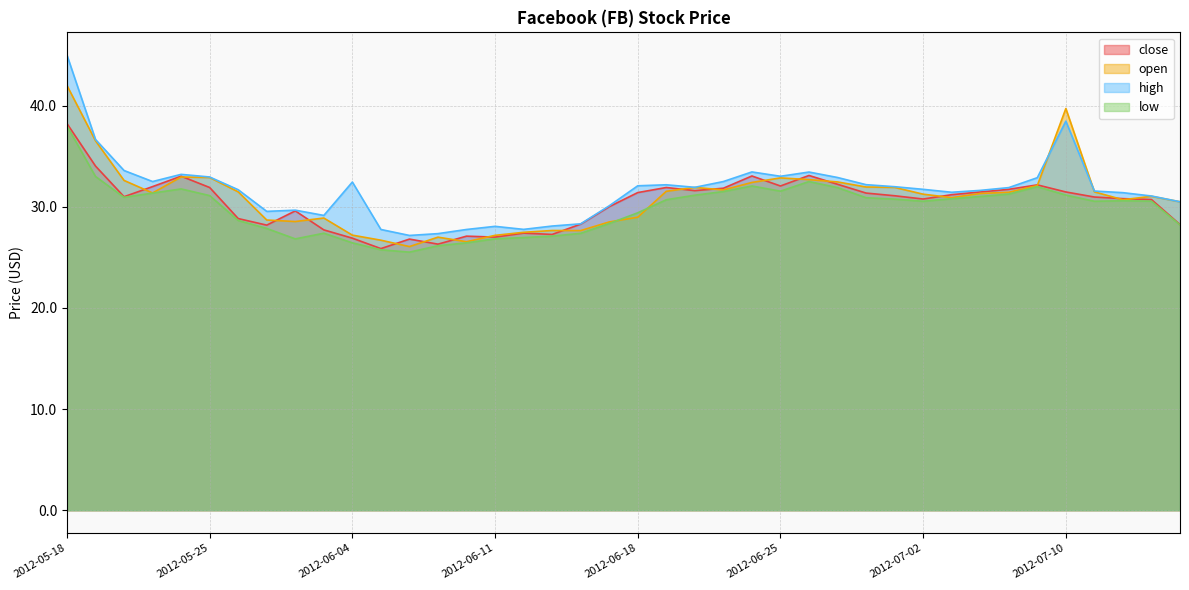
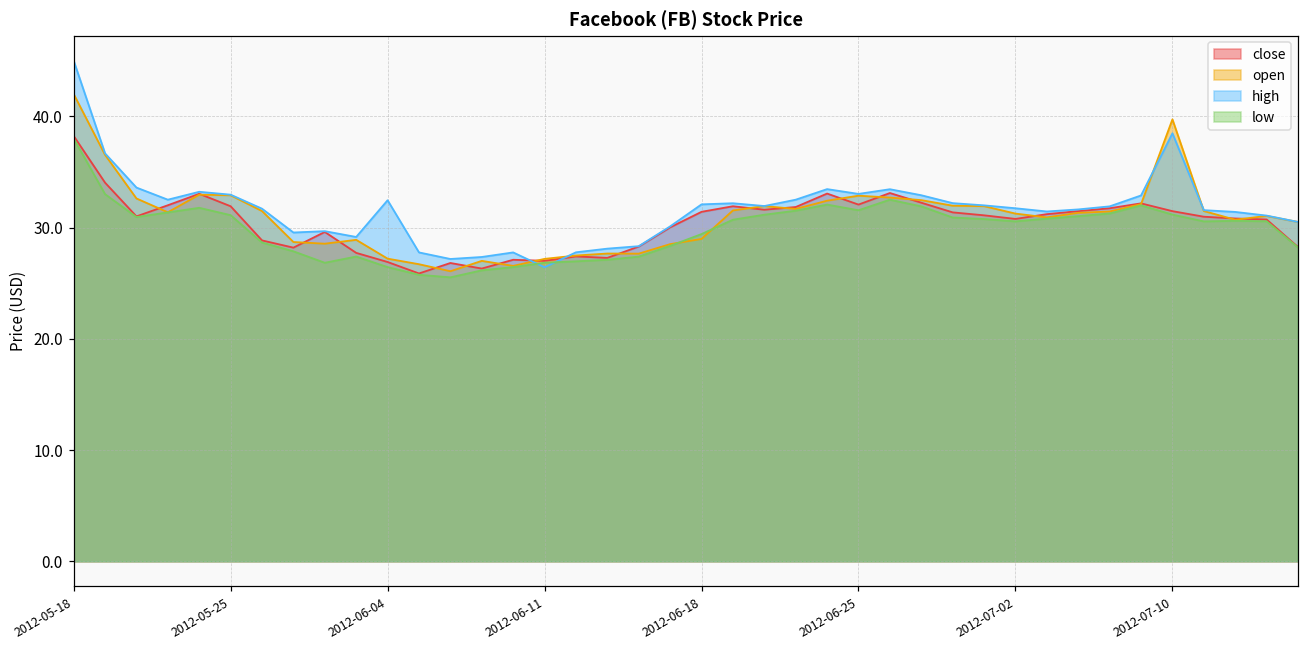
  {
    "close": {
      "2012-05-25": 31.9,
      "2012-06-04": 26.9,
      "2012-06-18": 31.4,
      "2012-06-25": 32.1,
      "2012-07-10": 31.5
    },
    "open": {
      "2012-05-18": 42.0,
      "2012-06-04": 27.2,
      "2012-06-18": 29.0,
      "2012-07-02": 31.3,
      "2012-07-10": 39.7
    },
    "high": {
      "2012-05-18": 45.0,
      "2012-06-04": 32.5,
-     "2012-06-11": 28.1,
+     "2012-06-11": 26.4,
      "2012-06-18": 32.1,
      "2012-07-02": 31.7,
      "2012-07-10": 38.5
    },
    "low": {
      "2012-05-25": 31.1,
      "2012-06-04": 26.4,
      "2012-06-18": 29.4,
      "2012-06-25": 31.6,
      "2012-07-10": 31.2
    }
  }
